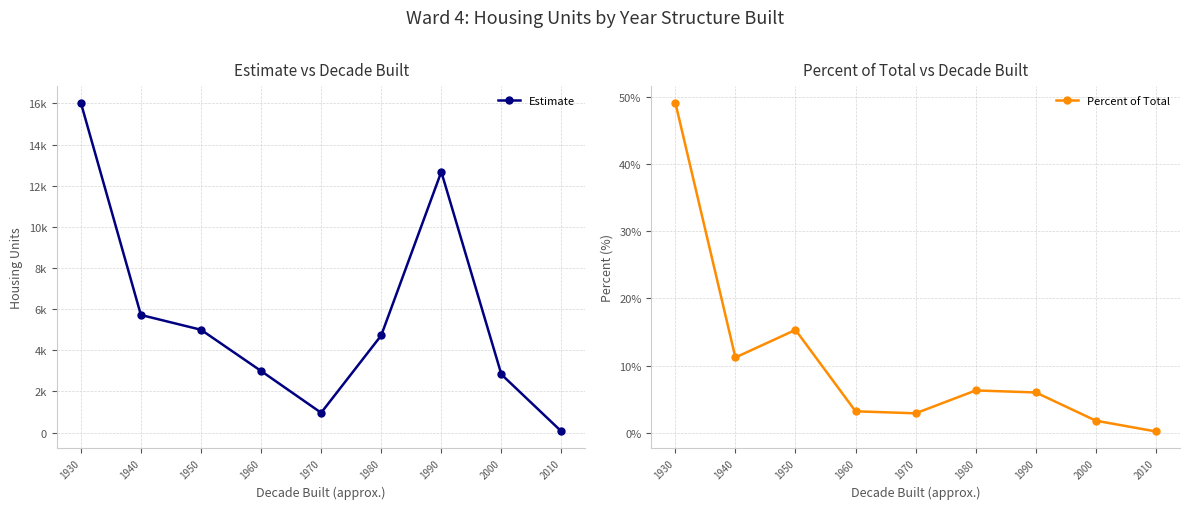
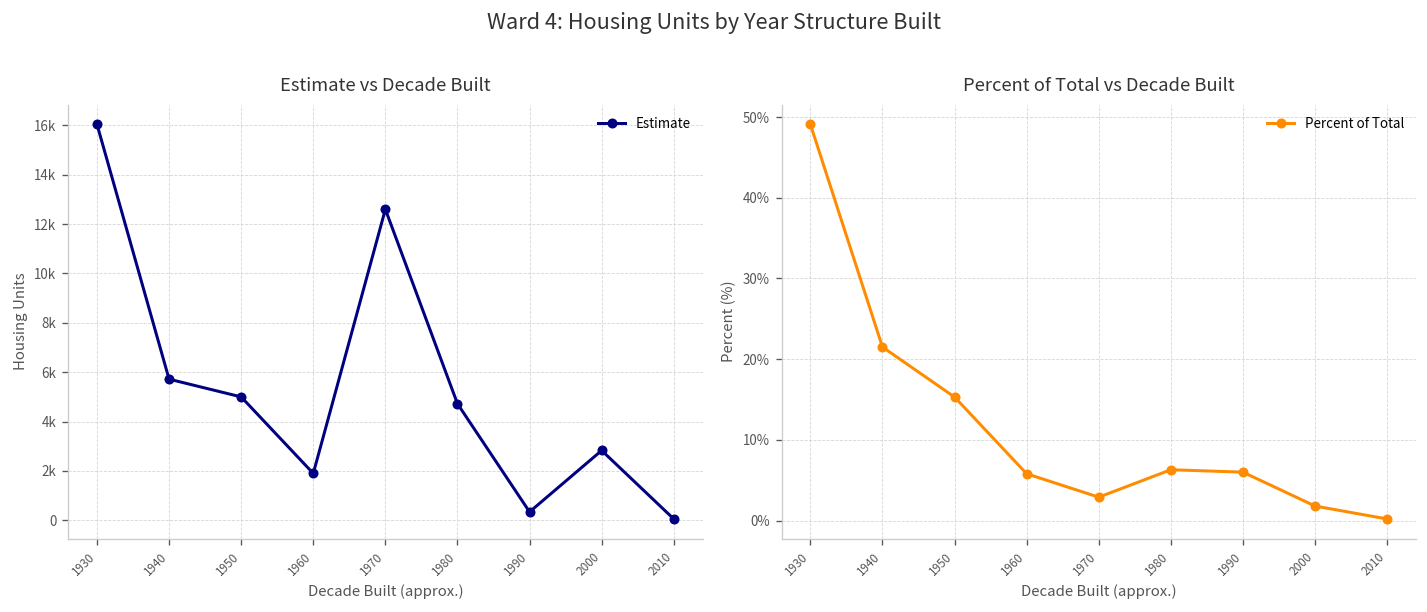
  {
    "Estimate vs Decade Built": {
      "1930": "16000",
      "1940": "5700",
      "1950": "5000",
-     "1960": "3000",
-     "1970": "1000",
+     "1960": "1900",
+     "1970": "12600",
      "1980": "4700",
-     "1990": "12700",
+     "1990": "300",
      "2000": "2800",
      "2010": "100"
    },
    "Percent of Total vs Decade Built": {
      "1930": "49%",
-     "1940": "11%",
+     "1940": "22%",
      "1950": "15%",
-     "1960": "3%",
+     "1960": "6%",
      "1970": "3%",
      "1980": "6%",
      "1990": "6%",
      "2000": "2%",
      "2010": "0%"
    }
  }
